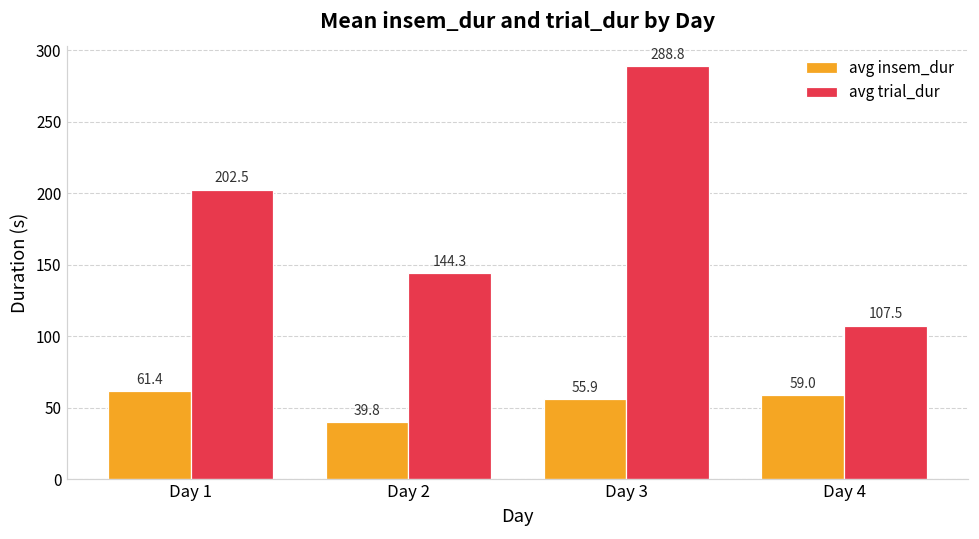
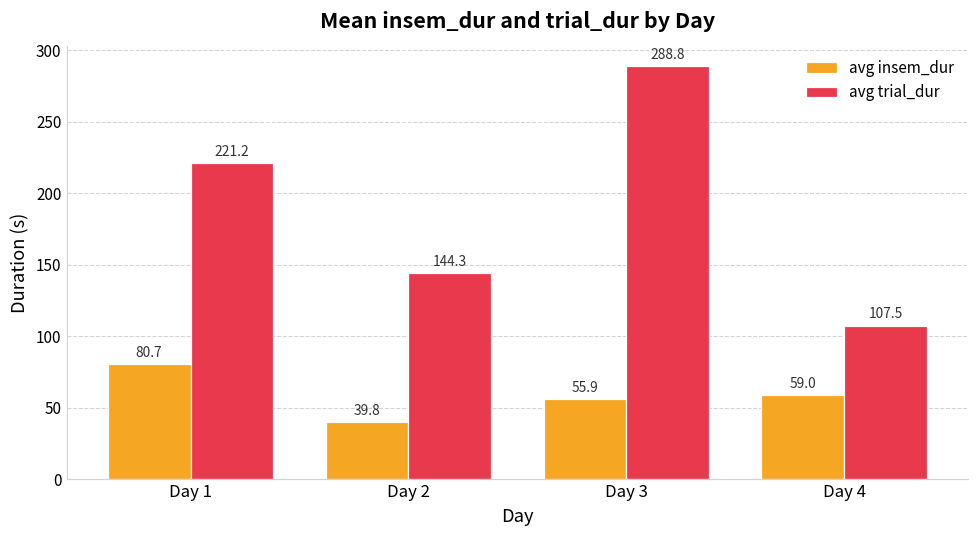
  {
    "avg insem_dur": {
-     "Day 1": 61.4,
+     "Day 1": 80.7,
      "Day 2": 39.8,
      "Day 3": 55.9,
      "Day 4": 59.0
    },
    "avg trial_dur": {
-     "Day 1": 202.5,
+     "Day 1": 221.2,
      "Day 2": 144.3,
      "Day 3": 288.8,
      "Day 4": 107.5
    }
  }
